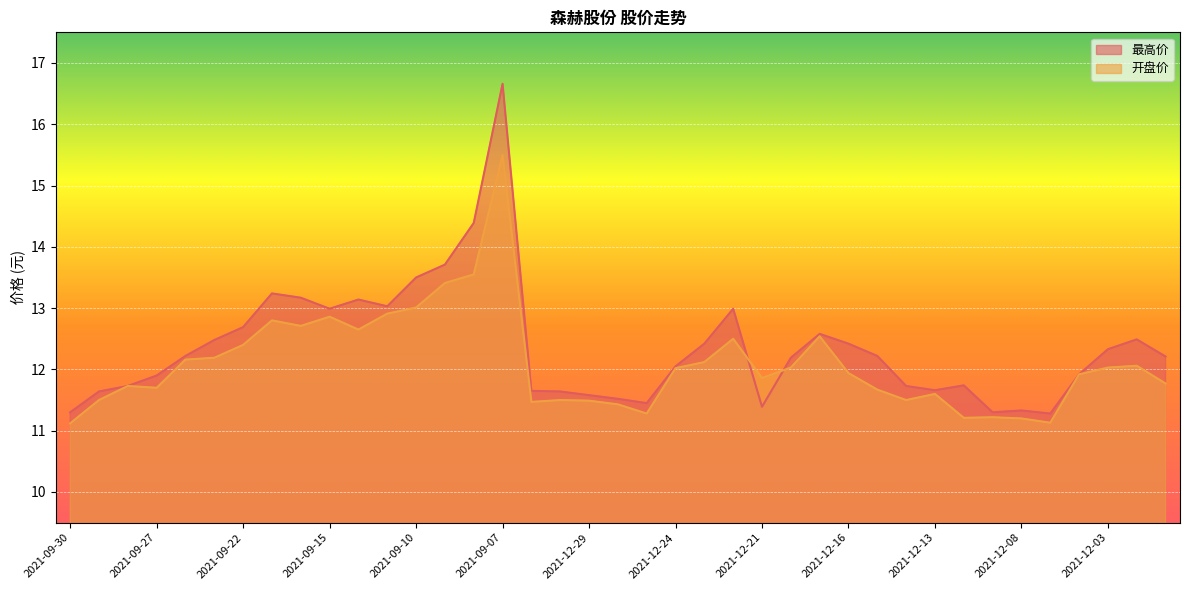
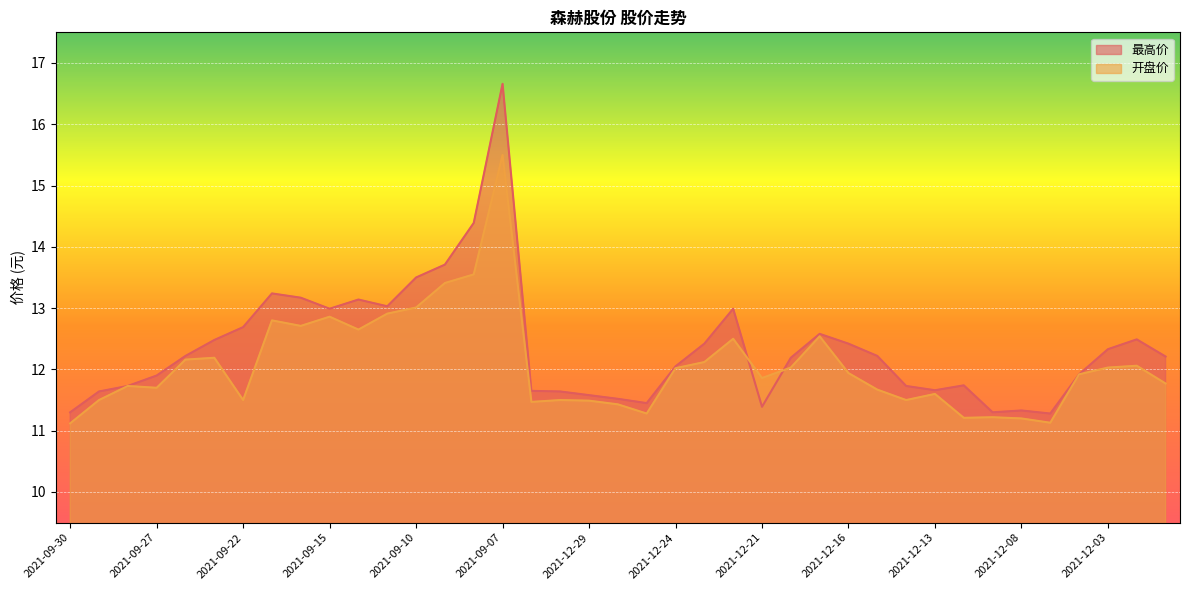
  {
    "最高价": {
      "2021-09-30": 11.3,
      "2021-09-27": 11.9,
      "2021-09-22": 12.7,
      "2021-09-15": 13.0,
      "2021-09-10": 13.5,
      "2021-09-07": 16.7,
      "2021-12-29": 11.6,
      "2021-12-21": 11.4,
      "2021-12-16": 12.4,
      "2021-12-13": 11.7,
      "2021-12-08": 11.3,
      "2021-12-03": 12.3
    },
    "开盘价": {
      "2021-09-30": 11.1,
      "2021-09-27": 11.7,
-     "2021-09-22": 12.4,
+     "2021-09-22": 11.5,
      "2021-09-15": 12.9,
      "2021-09-10": 13.0,
      "2021-09-07": 15.5,
      "2021-12-29": 11.5,
      "2021-12-21": 11.9,
      "2021-12-16": 11.9,
      "2021-12-13": 11.6,
      "2021-12-08": 11.2,
      "2021-12-03": 12.0
    }
  }
